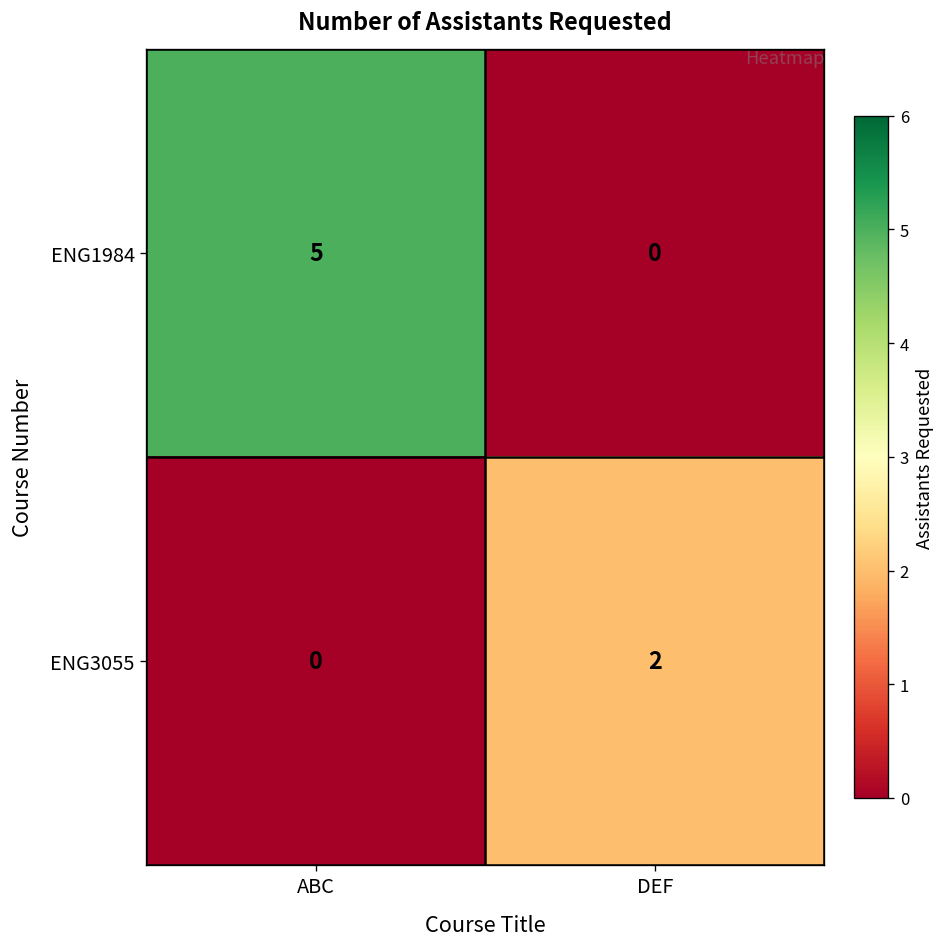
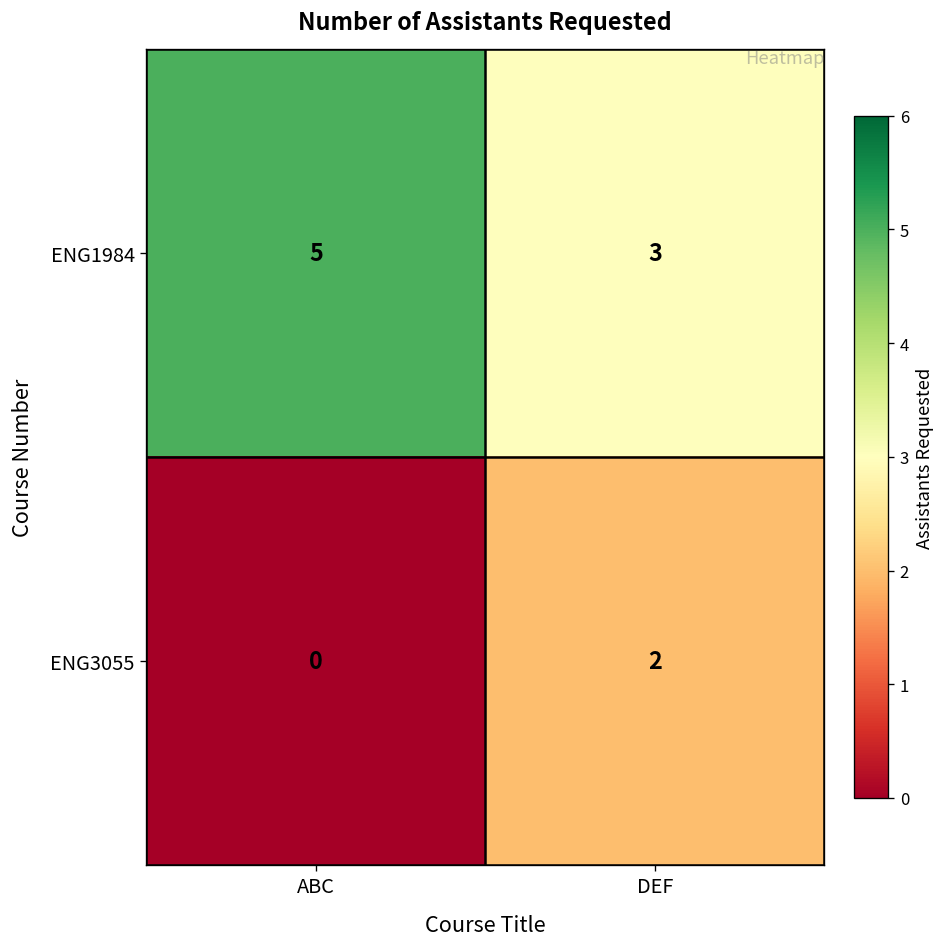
  {
    "ENG1984": {
      "ABC": 5,
-     "DEF": 0
+     "DEF": 3
    },
    "ENG3055": {
      "ABC": 0,
      "DEF": 2
    }
  }
